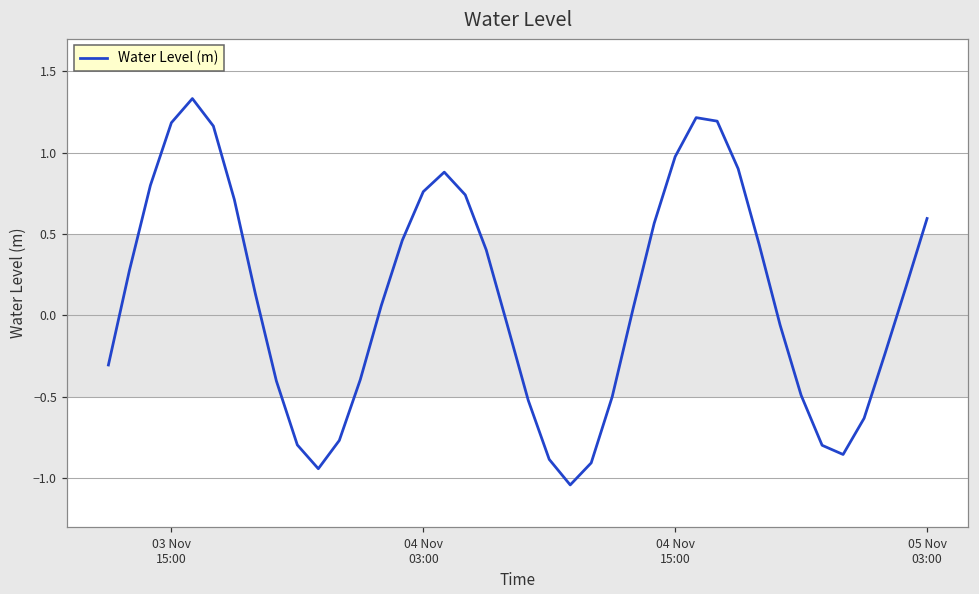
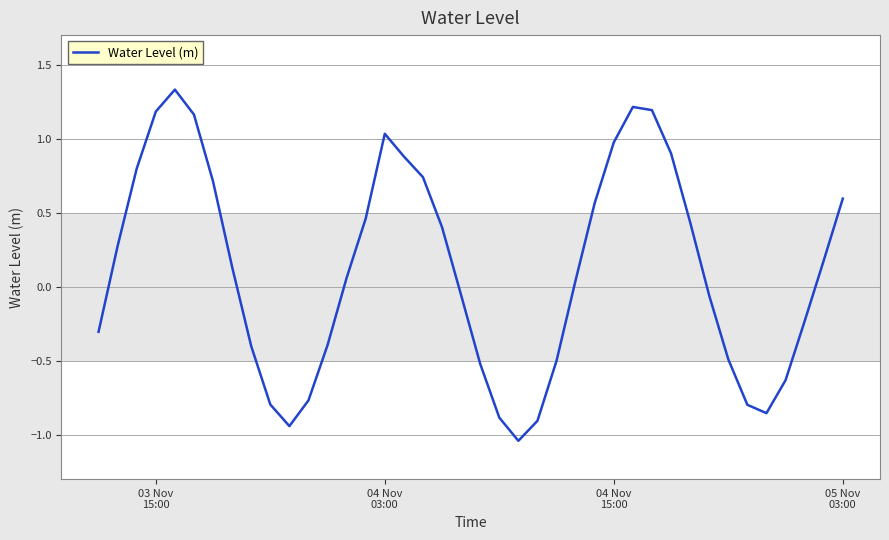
  {
    "03 Nov 15:00": 1.18,
-   "04 Nov 03:00": 0.76,
+   "04 Nov 03:00": 1.03,
    "04 Nov 15:00": 0.98,
    "05 Nov 03:00": 0.60
  }
